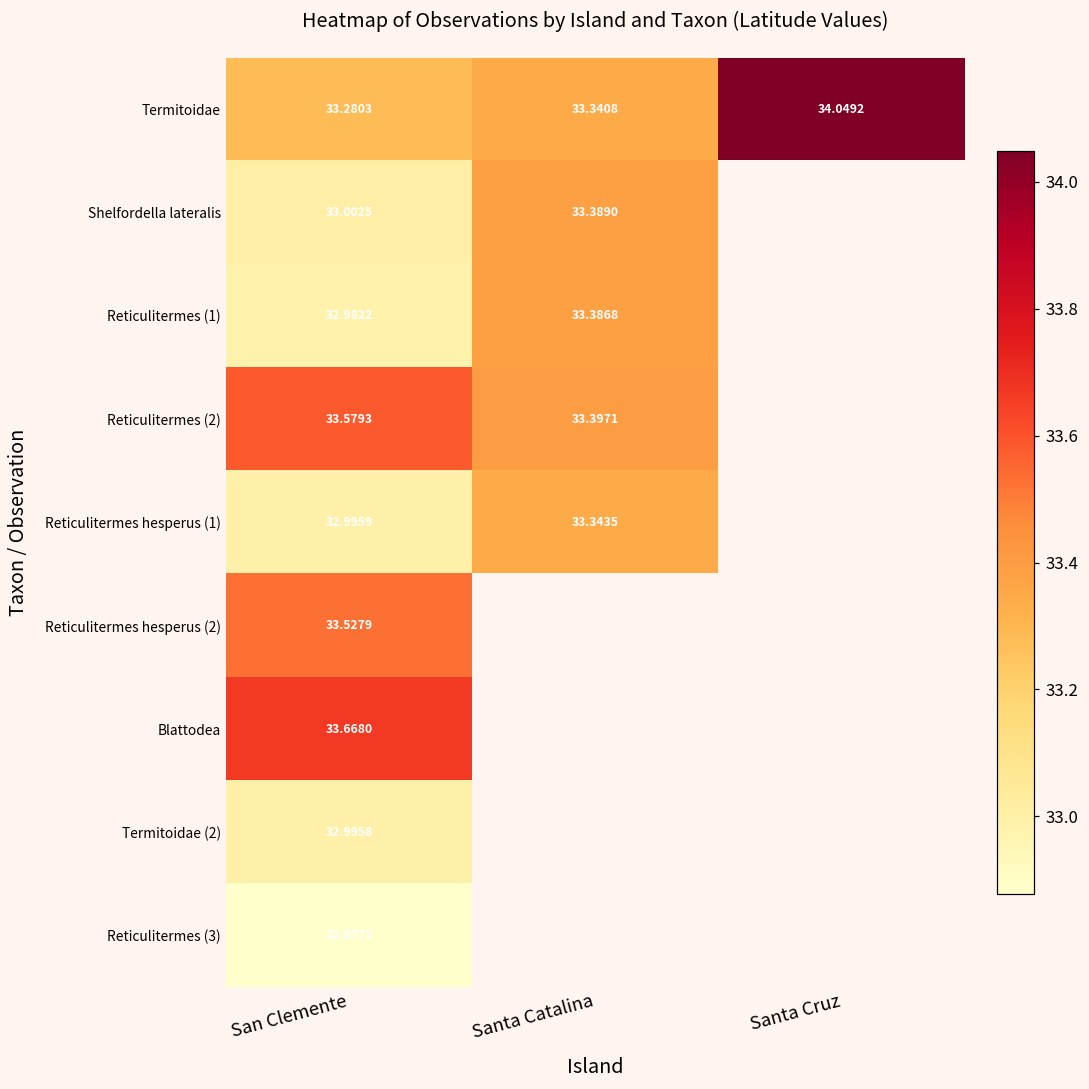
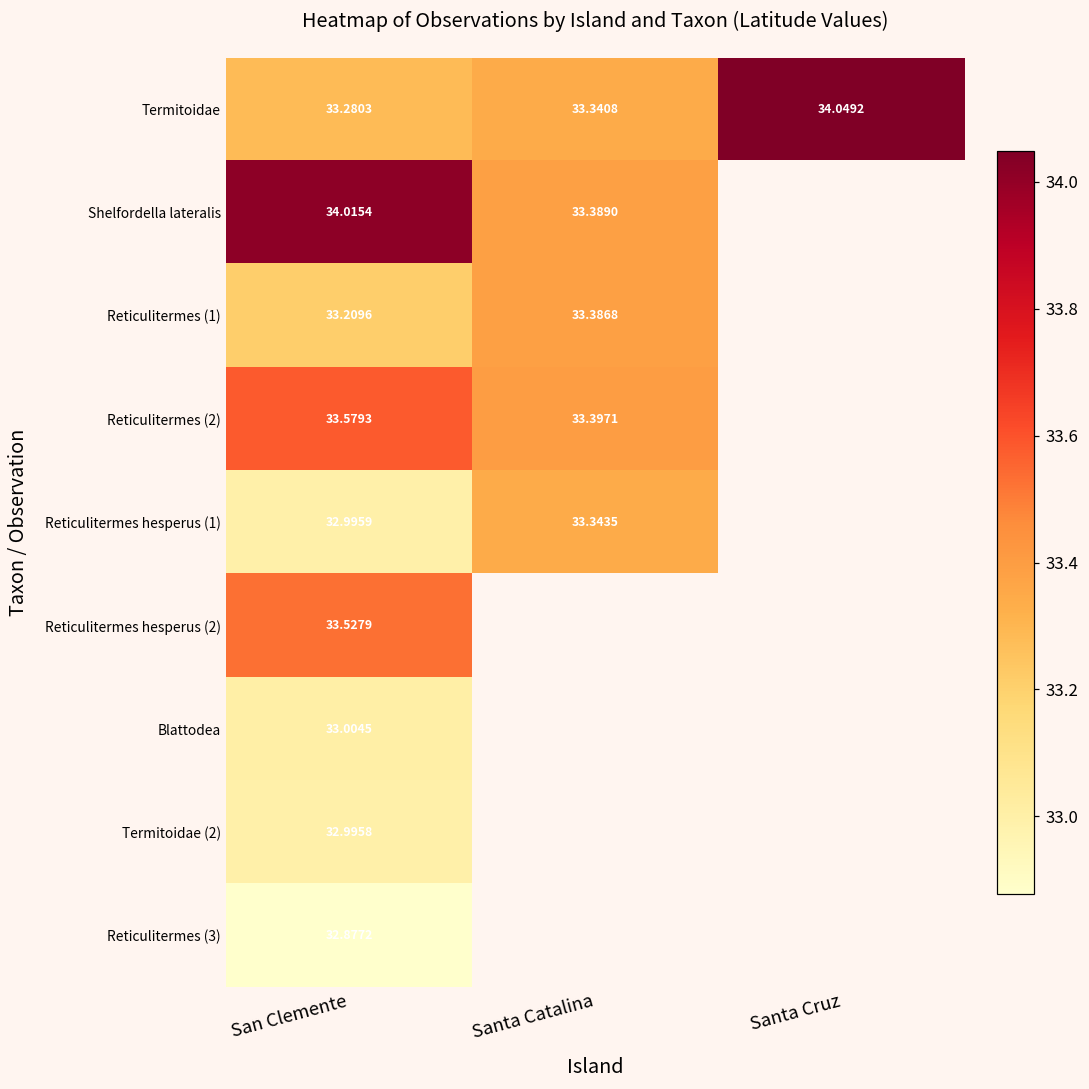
  {
    "Termitoidae": {
      "San Clemente": 33.2803,
      "Santa Catalina": 33.3408,
      "Santa Cruz": 34.0492
    },
    "Shelfordella lateralis": {
-     "San Clemente": 33.0025,
+     "San Clemente": 34.0154,
      "Santa Catalina": 33.3890
    },
    "Reticulitermes (1)": {
-     "San Clemente": 32.9822,
+     "San Clemente": 33.2096,
      "Santa Catalina": 33.3868
    },
    "Reticulitermes (2)": {
      "San Clemente": 33.5793,
      "Santa Catalina": 33.3971
    },
    "Reticulitermes hesperus (1)": {
      "San Clemente": 32.9959,
      "Santa Catalina": 33.3435
    },
    "Reticulitermes hesperus (2)": {
      "San Clemente": 33.5279
    },
    "Blattodea": {
-     "San Clemente": 33.6680
+     "San Clemente": 33.0045
    },
    "Termitoidae (2)": {
      "San Clemente": 32.9958
    },
    "Reticulitermes (3)": {
      "San Clemente": 32.8772
    }
  }
